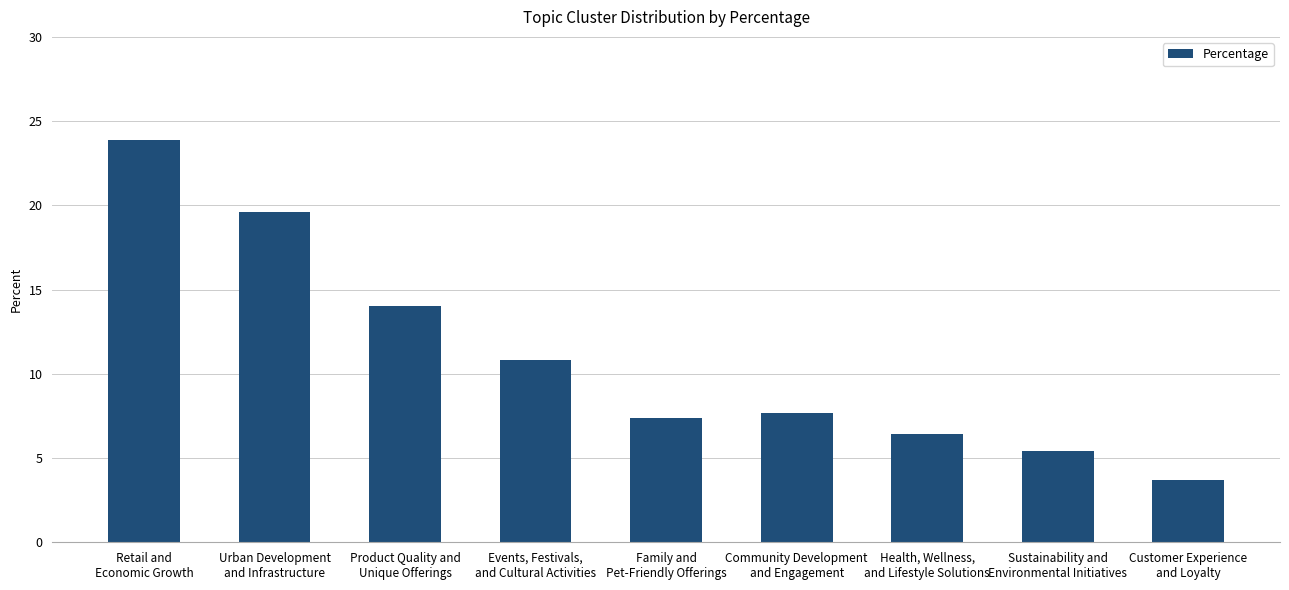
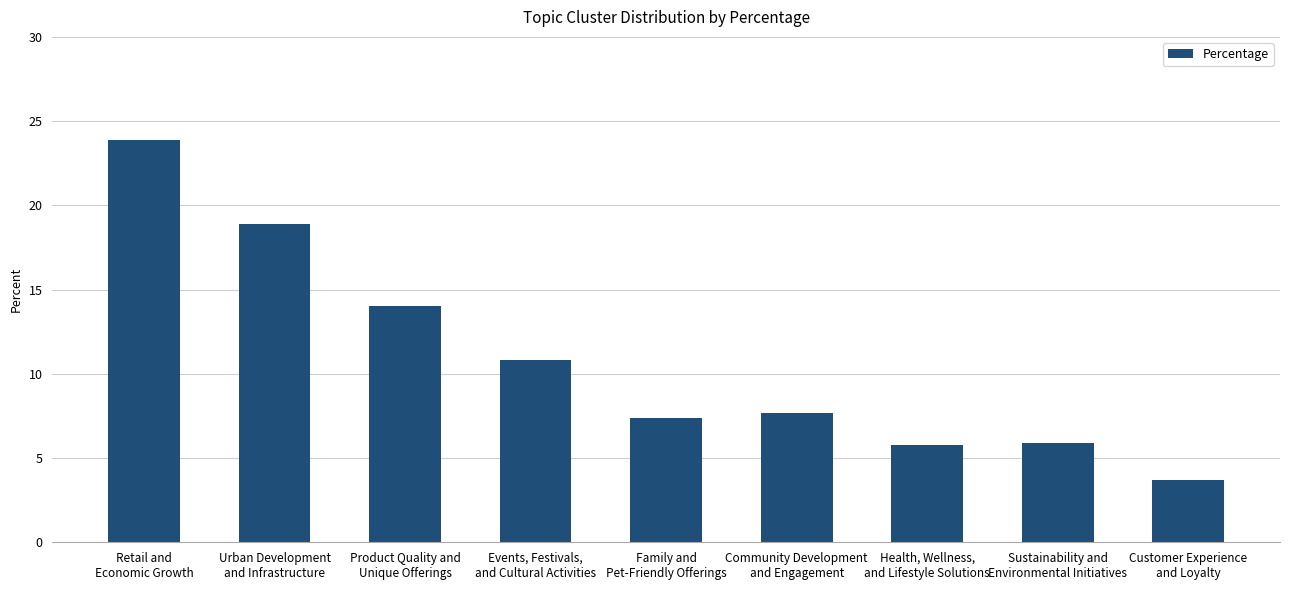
  {
    "Retail and Economic Growth": 23.9,
-   "Urban Development and Infrastructure": 19.6,
+   "Urban Development and Infrastructure": 18.9,
    "Product Quality and Unique Offerings": 14.0,
    "Events, Festivals, and Cultural Activities": 10.8,
    "Family and Pet-Friendly Offerings": 7.4,
    "Community Development and Engagement": 7.7,
-   "Health, Wellness, and Lifestyle Solutions": 6.4,
-   "Sustainability and Environmental Initiatives": 5.4,
+   "Health, Wellness, and Lifestyle Solutions": 5.8,
+   "Sustainability and Environmental Initiatives": 5.9,
    "Customer Experience and Loyalty": 3.7
  }
